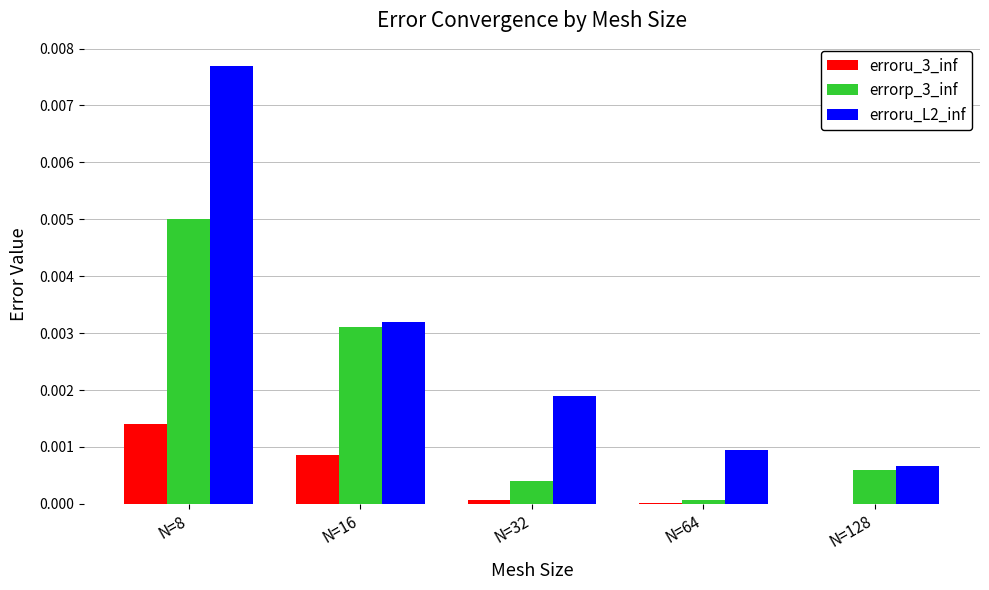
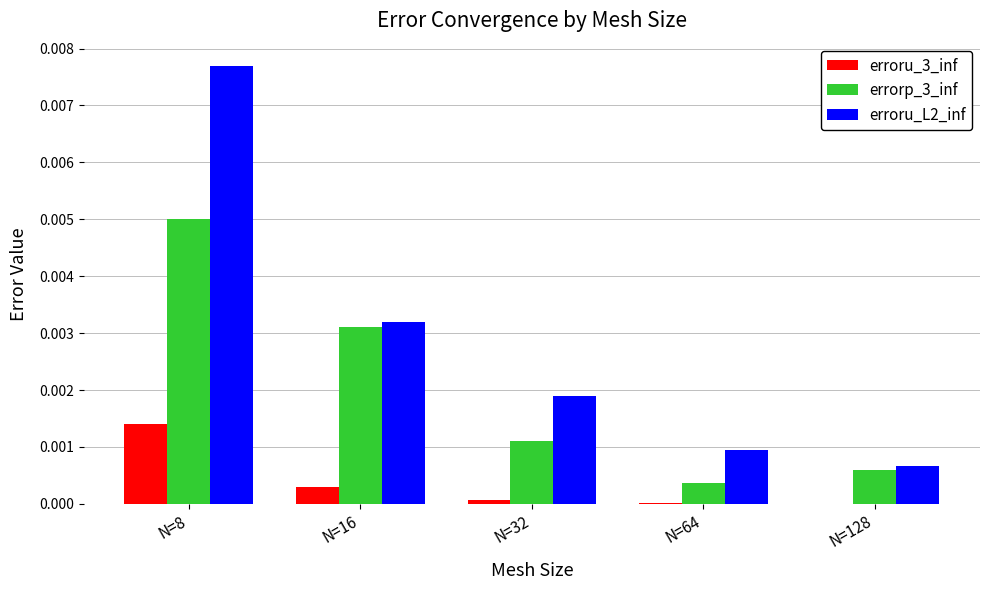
  {
    "erroru_3_inf": {
      "N=8": 0.0014,
-     "N=16": 0.0009,
+     "N=16": 0.0003,
      "N=32": 0.0001
    },
    "errorp_3_inf": {
      "N=8": 0.0050,
      "N=16": 0.0031,
-     "N=32": 0.0004,
-     "N=64": 0.0001,
+     "N=32": 0.0011,
+     "N=64": 0.0004,
      "N=128": 0.0006
    },
    "erroru_L2_inf": {
      "N=8": 0.0077,
      "N=16": 0.0032,
      "N=32": 0.0019,
      "N=64": 0.0010,
      "N=128": 0.0007
    }
  }
